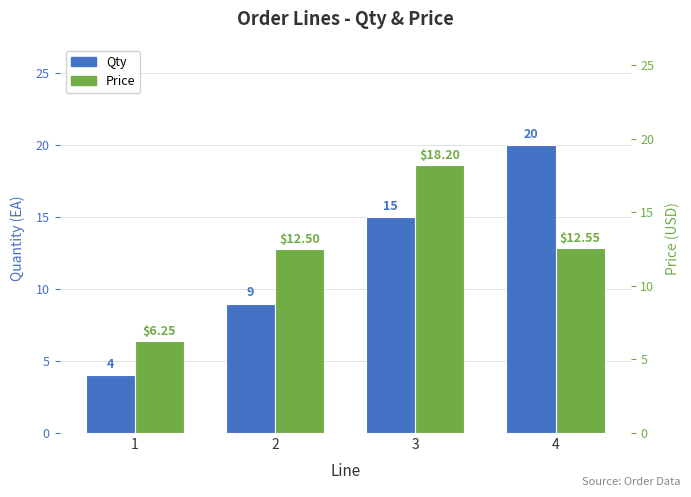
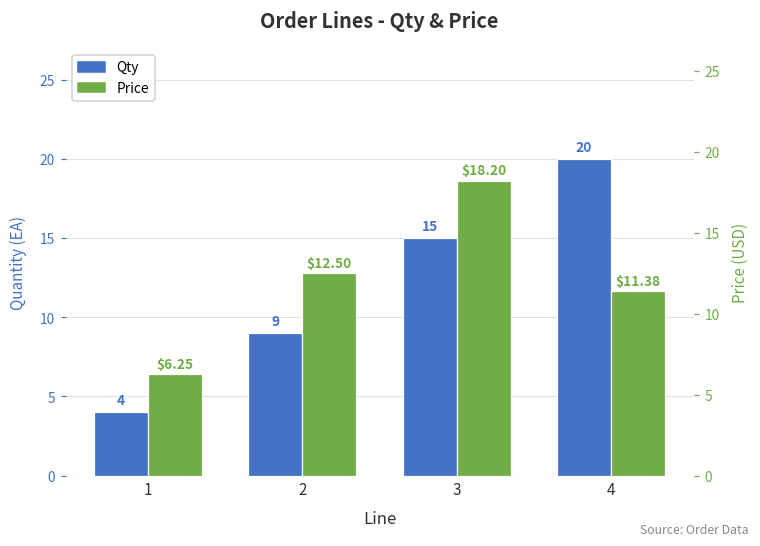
  {
    "Qty": {
      "1": "4",
      "2": "9",
      "3": "15",
      "4": "20"
    },
    "Price": {
      "1": "$6.25",
      "2": "$12.50",
      "3": "$18.20",
-     "4": "$12.55"
+     "4": "$11.38"
    }
  }
